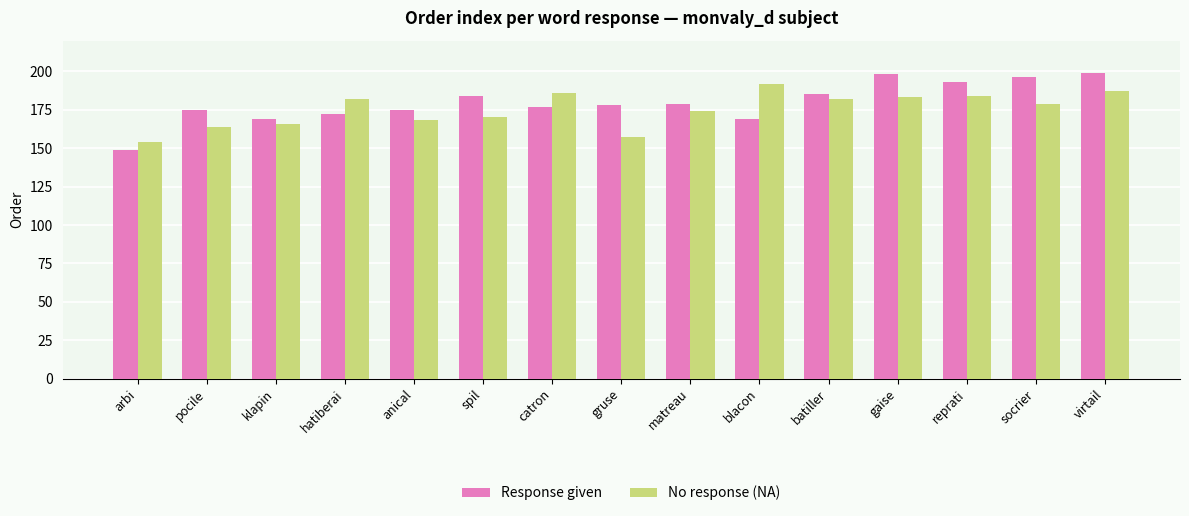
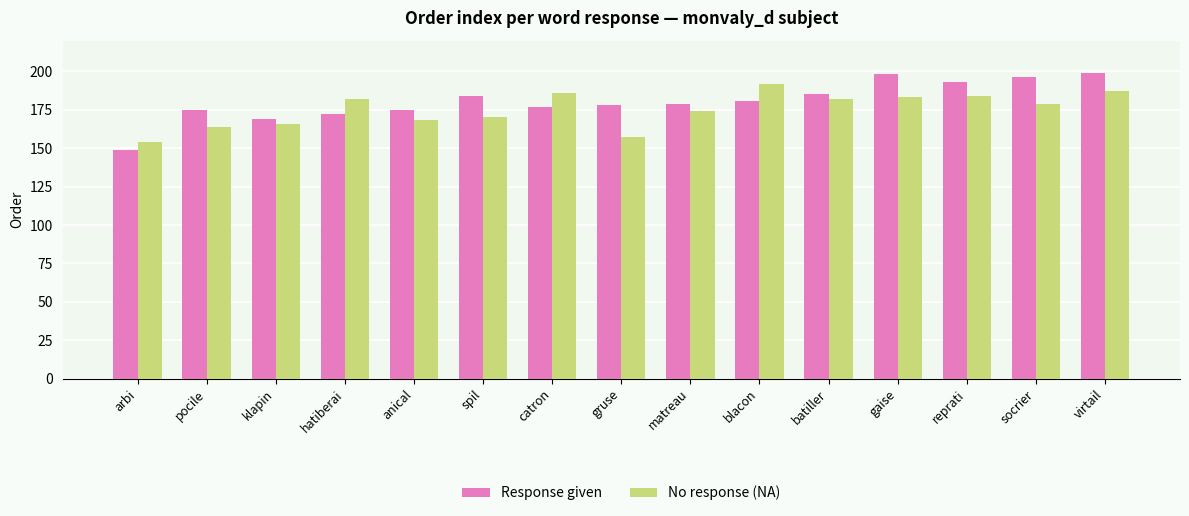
  {
    "Response given": {
      "arbi": 149,
      "pocile": 175,
      "klapin": 169,
      "hatiberai": 172,
      "anical": 175,
      "spil": 184,
      "catron": 177,
      "gruse": 178,
      "matreau": 179,
-     "blacon": 169,
+     "blacon": 181,
      "batiller": 185,
      "gaise": 198,
      "reprati": 193,
      "socrier": 196,
      "virtail": 199
    },
    "No response (NA)": {
      "arbi": 154,
      "pocile": 164,
      "klapin": 166,
      "hatiberai": 182,
      "anical": 168,
      "spil": 170,
      "catron": 186,
      "gruse": 157,
      "matreau": 174,
      "blacon": 192,
      "batiller": 182,
      "gaise": 183,
      "reprati": 184,
      "socrier": 179,
      "virtail": 187
    }
  }
